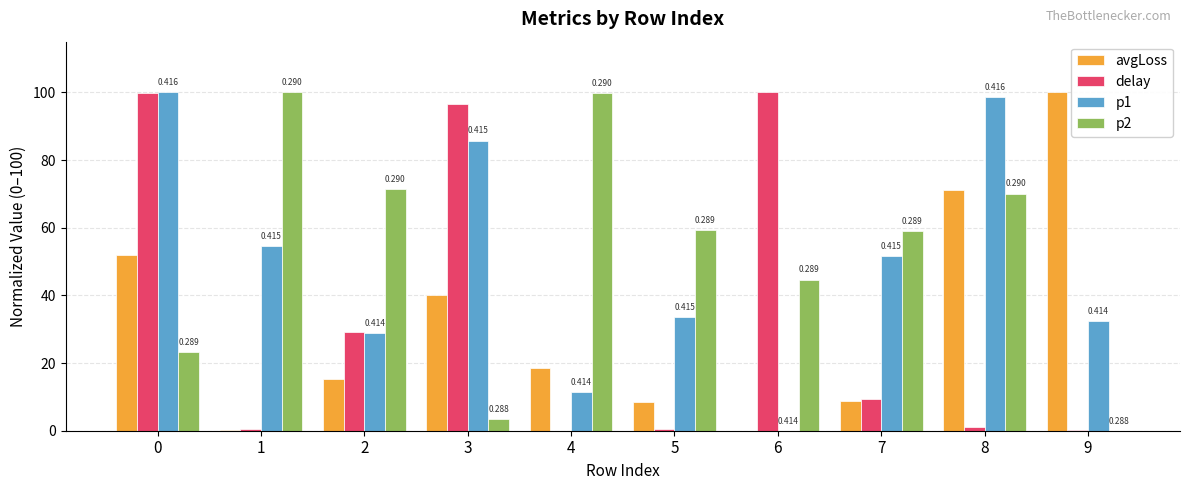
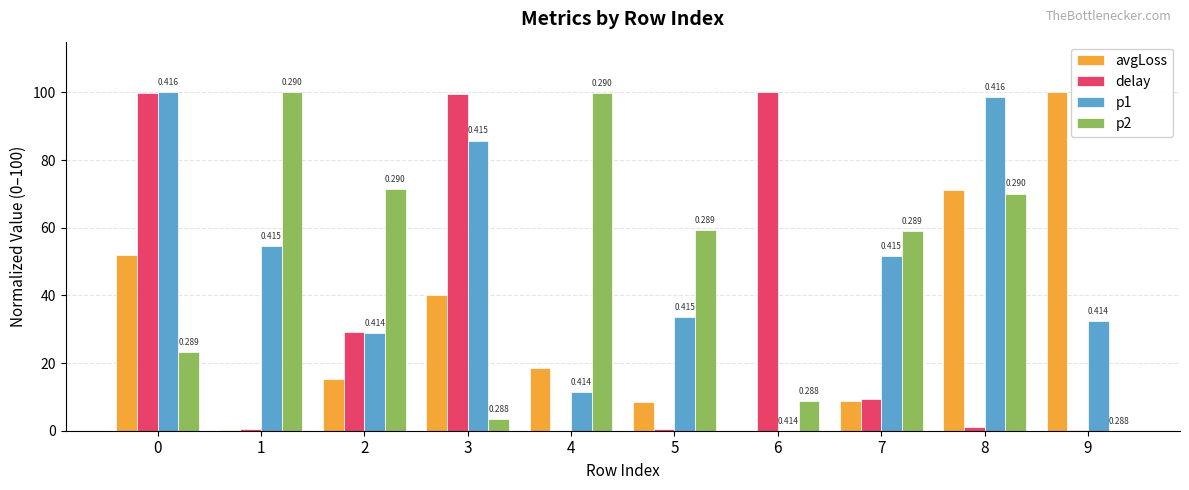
  {
    "avgLoss": {
      "0": 52,
      "2": 15,
      "3": 40,
      "4": 19,
      "5": 8,
      "6": 0,
      "7": 9,
      "8": 71,
      "9": 100
    },
    "delay": {
      "0": 100,
      "2": 29,
-     "3": 96,
+     "3": 99,
      "4": 0,
      "6": 100,
      "7": 9,
      "8": 1
    },
    "p2": {
-     "6": 0.289
+     "6": 0.288
    }
  }
